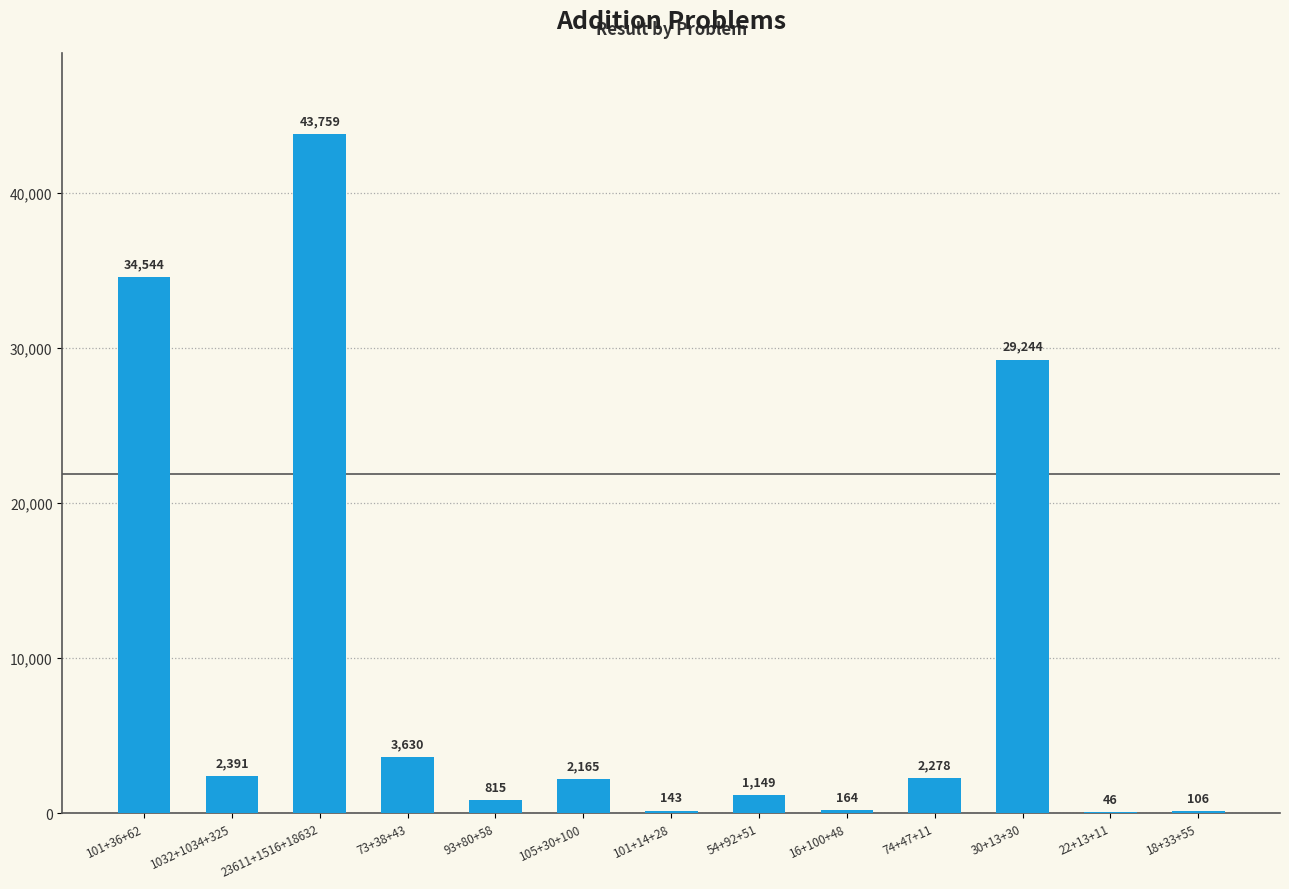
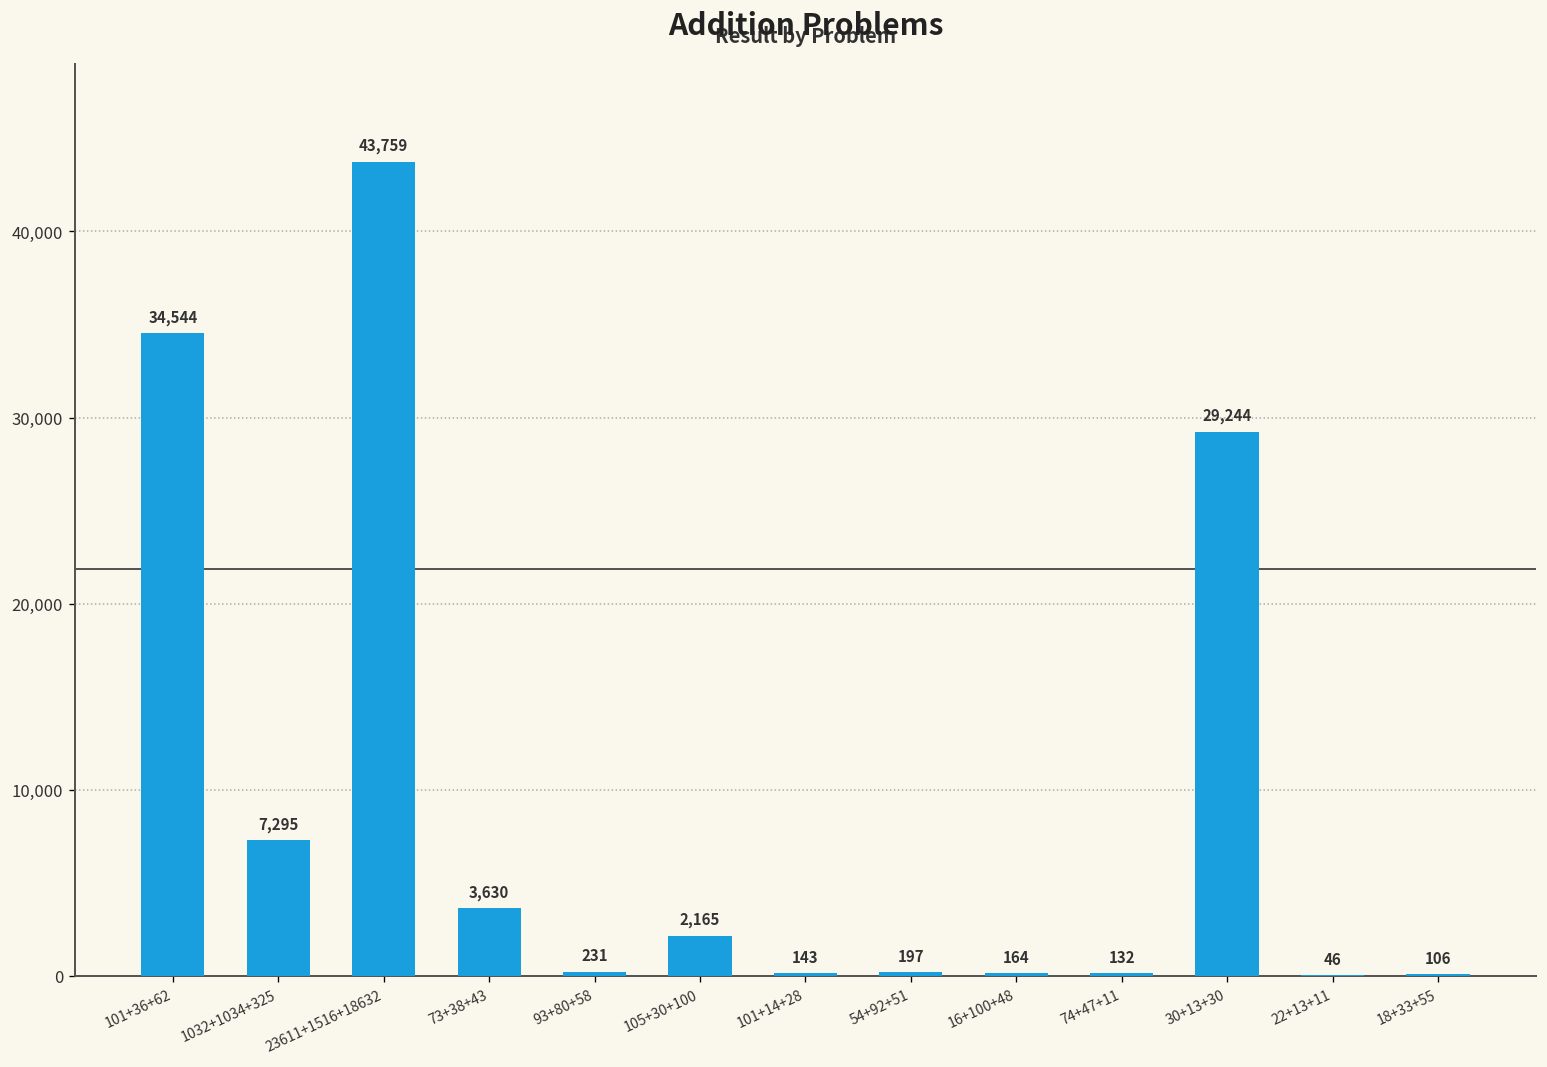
  {
    "101+36+62": "34,544",
-   "1032+1034+325": "2,391",
+   "1032+1034+325": "7,295",
    "23611+1516+18632": "43,759",
    "73+38+43": "3,630",
-   "93+80+58": "815",
+   "93+80+58": "231",
    "105+30+100": "2,165",
    "101+14+28": "143",
-   "54+92+51": "1,149",
+   "54+92+51": "197",
    "16+100+48": "164",
-   "74+47+11": "2,278",
+   "74+47+11": "132",
    "30+13+30": "29,244",
    "22+13+11": "46",
    "18+33+55": "106"
  }
